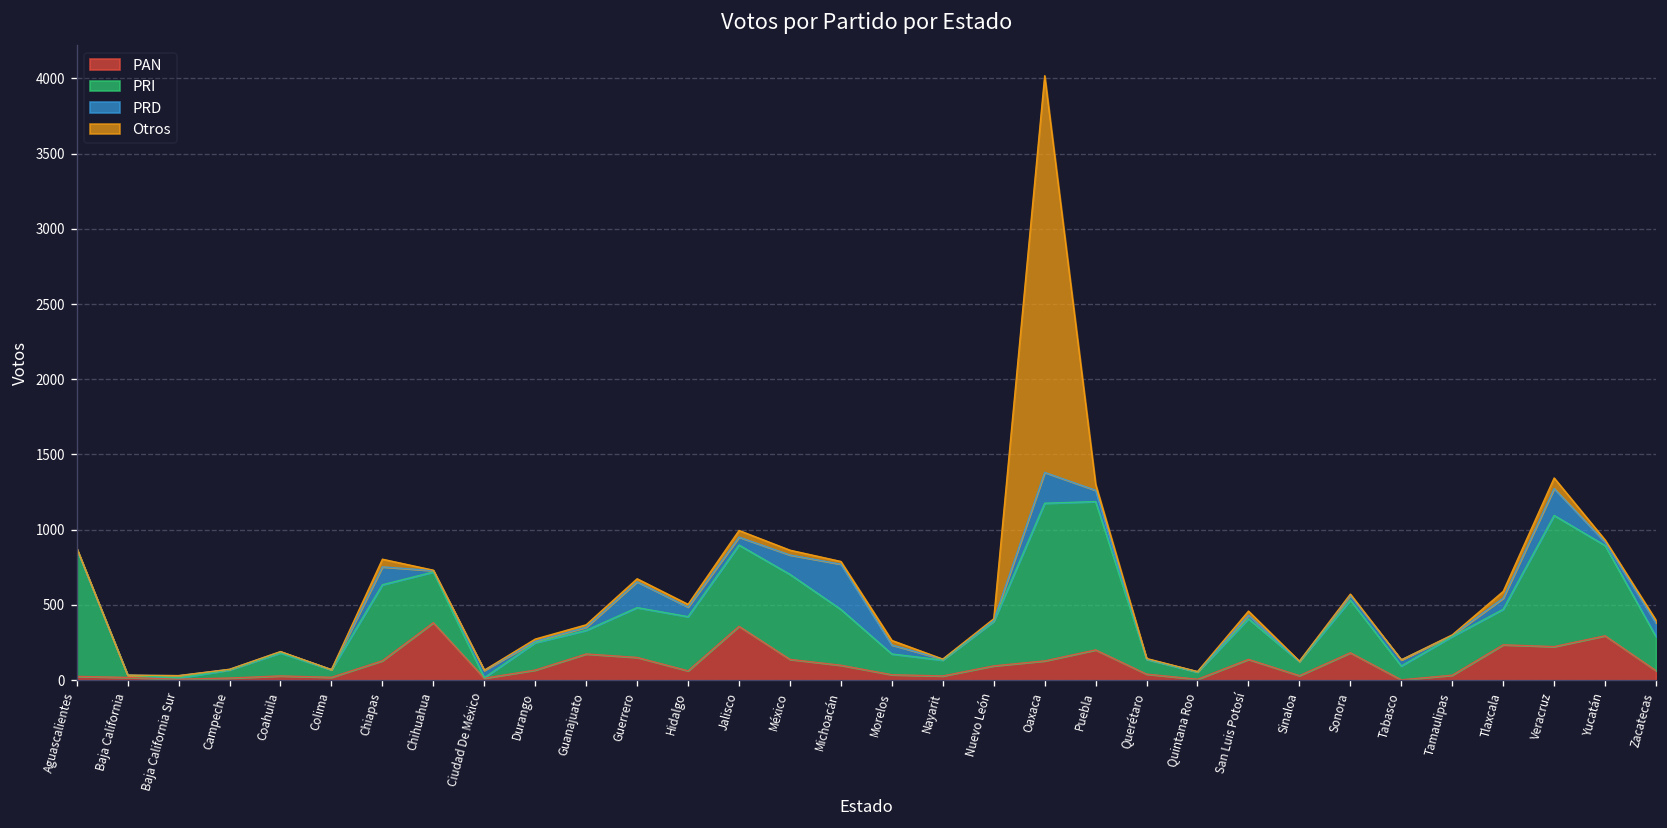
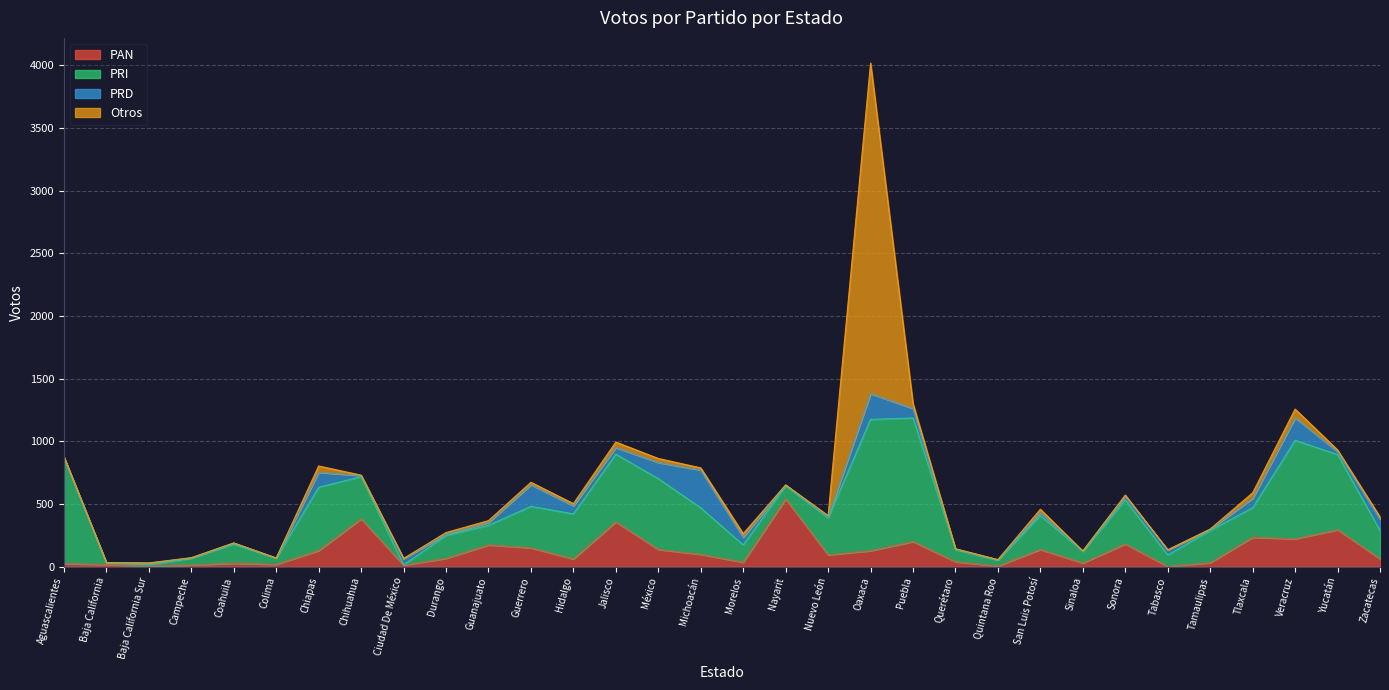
  {
    "PAN": {
      "Aguascalientes": 30,
      "Campeche": 10,
      "Coahuila": 30,
      "Colima": 20,
      "Chiapas": 130,
      "Chihuahua": 380,
      "Durango": 70,
      "Guanajuato": 170,
      "Guerrero": 150,
      "Hidalgo": 60,
      "Jalisco": 360,
      "México": 140,
      "Michoacán": 100,
      "Morelos": 40,
-     "Nayarit": 30,
+     "Nayarit": 540,
      "Nuevo León": 100,
      "Oaxaca": 130,
      "Puebla": 200,
      "Querétaro": 40,
      "Quintana Roo": 10,
      "San Luis Potosí": 140,
      "Sinaloa": 30,
      "Sonora": 180,
      "Tabasco": 0,
      "Tamaulipas": 30,
      "Tlaxcala": 240,
      "Veracruz": 220,
      "Yucatán": 300,
      "Zacatecas": 60
    },
    "PRI": {
      "Chiapas": 510,
      "Guanajuato": 160,
      "Guerrero": 330,
      "Hidalgo": 360,
      "Jalisco": 540,
      "México": 570,
      "Michoacán": 370,
      "Morelos": 140,
      "Oaxaca": 1050,
      "Puebla": 990,
      "San Luis Potosí": 270,
      "Sonora": 350,
      "Tabasco": 90,
      "Tlaxcala": 240,
-     "Veracruz": 870,
+     "Veracruz": 790,
      "Yucatán": 600,
      "Zacatecas": 230
    },
    "PRD": {
      "Chiapas": 120,
      "Jalisco": 50,
      "México": 130,
      "Morelos": 60,
      "Oaxaca": 210,
      "Puebla": 80,
      "San Luis Potosí": 20,
      "Tlaxcala": 70,
      "Veracruz": 180
    },
    "Otros": {
      "Chiapas": 50,
      "Jalisco": 40,
      "México": 30,
      "Morelos": 30,
      "Oaxaca": 2640,
      "Puebla": 40,
      "San Luis Potosí": 30,
      "Tlaxcala": 50,
      "Veracruz": 70
    }
  }
